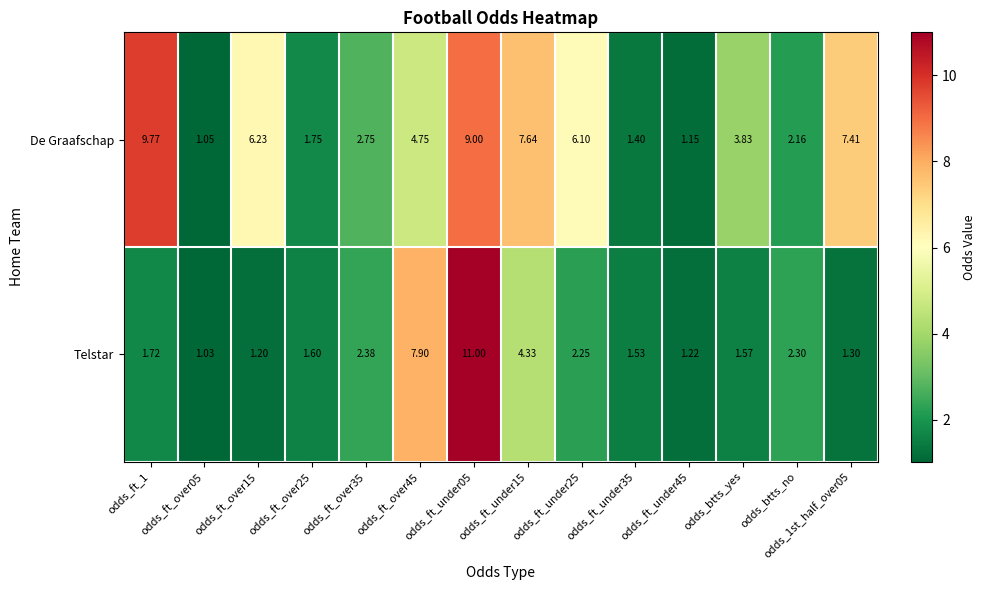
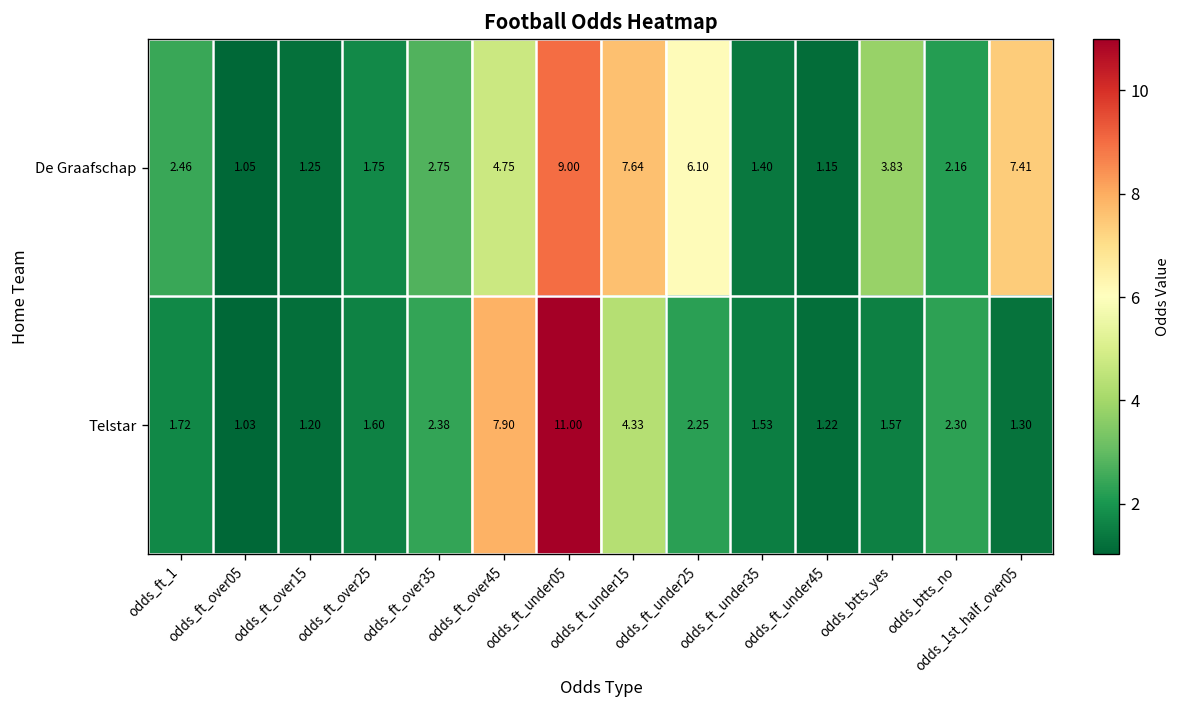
  {
    "De Graafschap": {
-     "odds_ft_1": 9.77,
+     "odds_ft_1": 2.46,
      "odds_ft_over05": 1.05,
-     "odds_ft_over15": 6.23,
+     "odds_ft_over15": 1.25,
      "odds_ft_over25": 1.75,
      "odds_ft_over35": 2.75,
      "odds_ft_over45": 4.75,
      "odds_ft_under05": 9.00,
      "odds_ft_under15": 7.64,
      "odds_ft_under25": 6.10,
      "odds_ft_under35": 1.40,
      "odds_ft_under45": 1.15,
      "odds_btts_yes": 3.83,
      "odds_btts_no": 2.16,
      "odds_1st_half_over05": 7.41
    },
    "Telstar": {
      "odds_ft_1": 1.72,
      "odds_ft_over05": 1.03,
      "odds_ft_over15": 1.20,
      "odds_ft_over25": 1.60,
      "odds_ft_over35": 2.38,
      "odds_ft_over45": 7.90,
      "odds_ft_under05": 11.00,
      "odds_ft_under15": 4.33,
      "odds_ft_under25": 2.25,
      "odds_ft_under35": 1.53,
      "odds_ft_under45": 1.22,
      "odds_btts_yes": 1.57,
      "odds_btts_no": 2.30,
      "odds_1st_half_over05": 1.30
    }
  }
